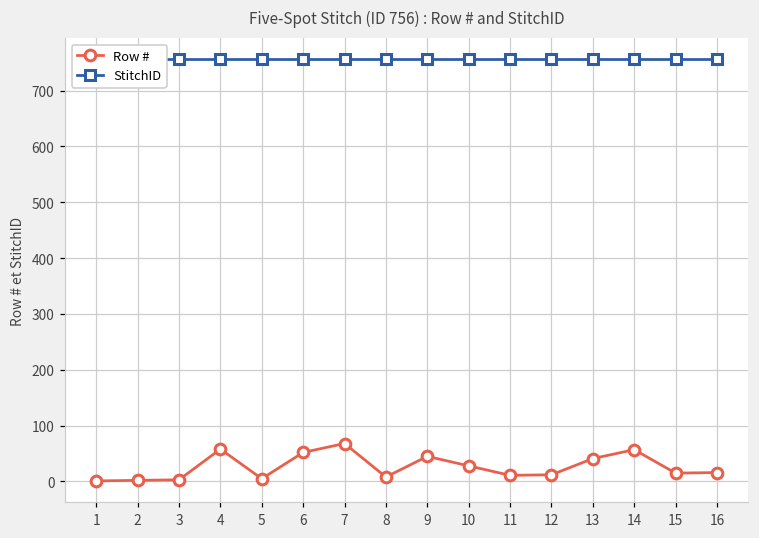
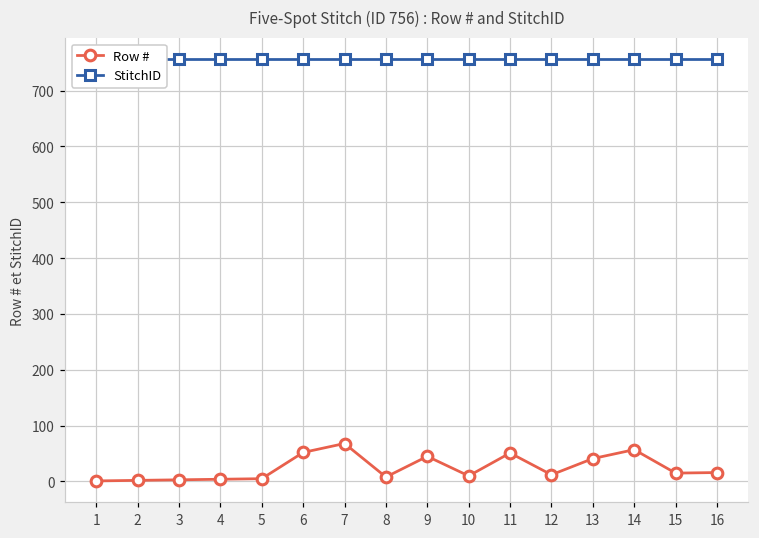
  {
    "Row #": {
      "1": 0,
      "2": 0,
      "3": 0,
-     "4": 60,
+     "4": 0,
      "5": 10,
      "6": 50,
      "7": 70,
      "8": 10,
      "9": 50,
-     "10": 30,
-     "11": 10,
+     "10": 10,
+     "11": 50,
      "12": 10,
      "13": 40,
      "14": 60,
      "15": 20,
      "16": 20
    },
    "StitchID": {
      "3": 760,
      "4": 760,
      "5": 760,
      "6": 760,
      "7": 760,
      "8": 760,
      "9": 760,
      "10": 760,
      "11": 760,
      "12": 760,
      "13": 760,
      "14": 760,
      "15": 760,
      "16": 760
    }
  }
